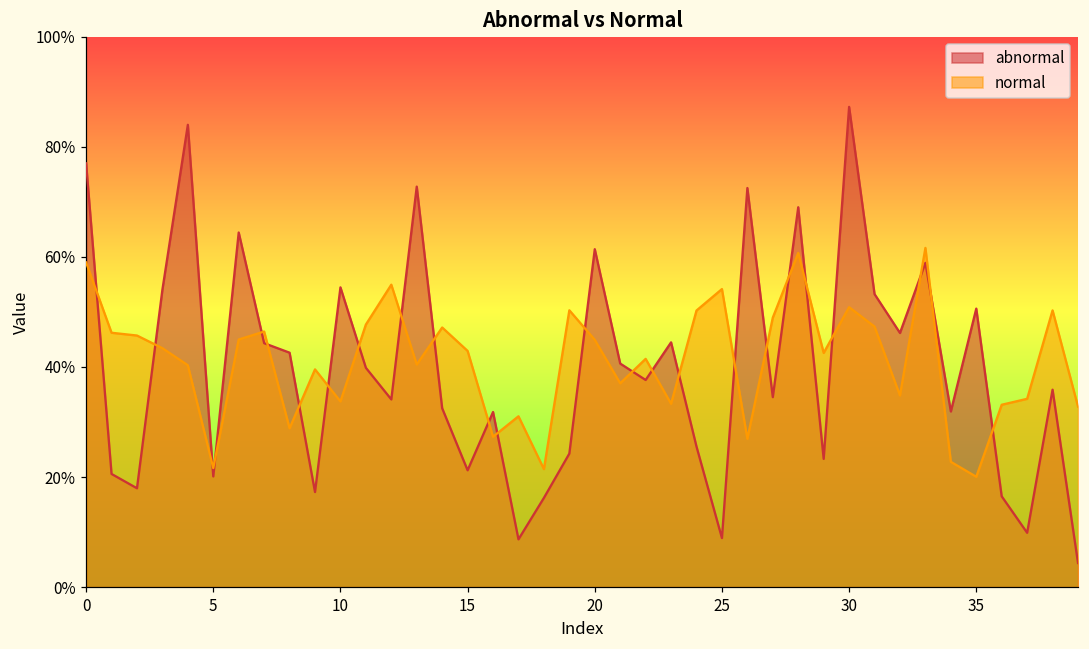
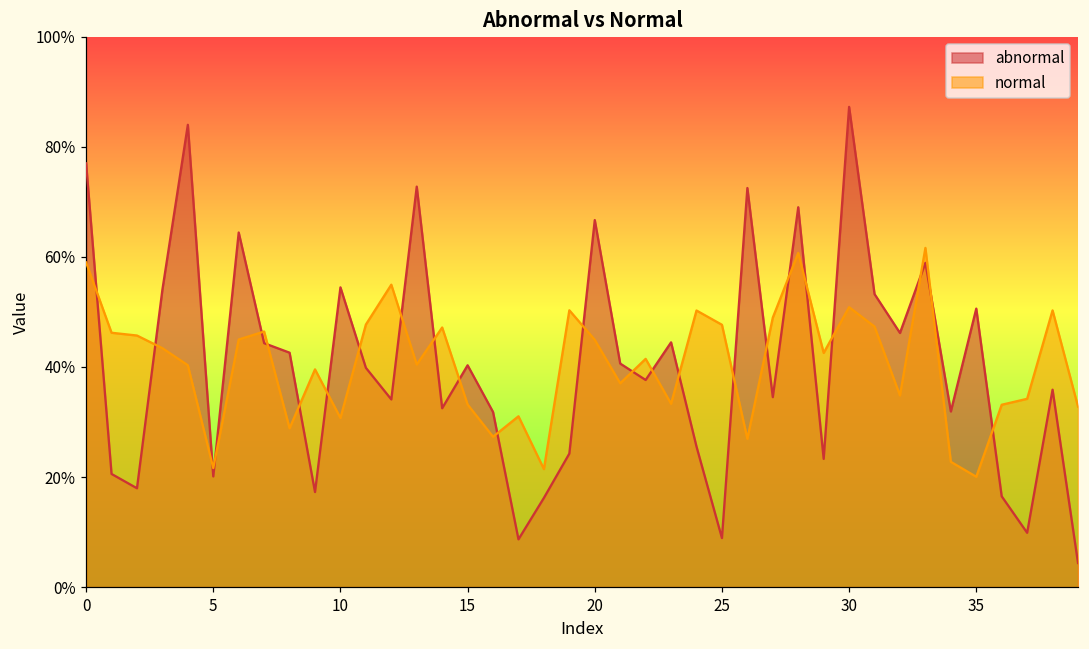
  {
    "abnormal": {
      "0": "77%",
      "5": "20%",
      "10": "54%",
-     "15": "21%",
-     "20": "61%",
+     "15": "40%",
+     "20": "67%",
      "25": "9%",
      "30": "87%",
      "35": "51%"
    },
    "normal": {
      "0": "59%",
      "5": "22%",
-     "10": "34%",
-     "15": "43%",
+     "10": "31%",
+     "15": "33%",
      "20": "45%",
-     "25": "54%",
+     "25": "48%",
      "30": "51%",
      "35": "20%"
    }
  }
